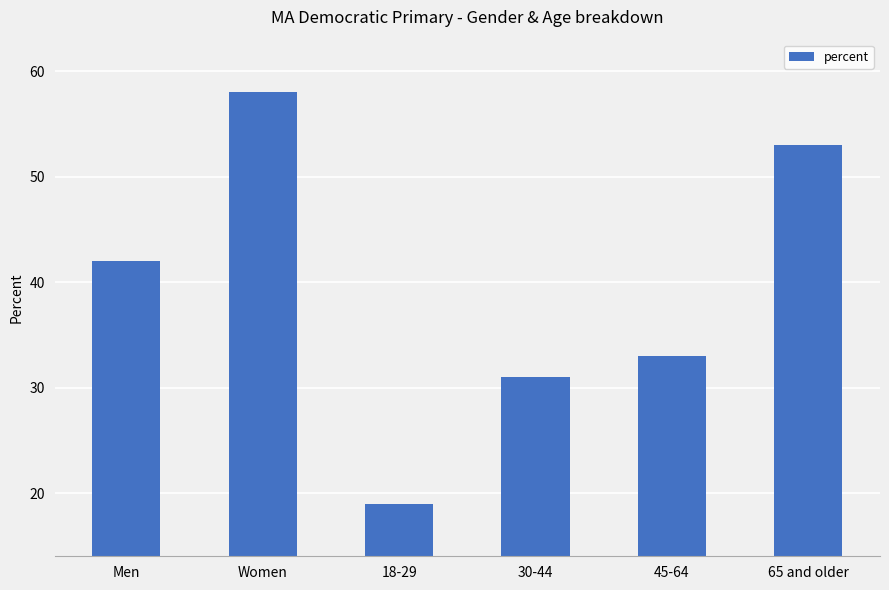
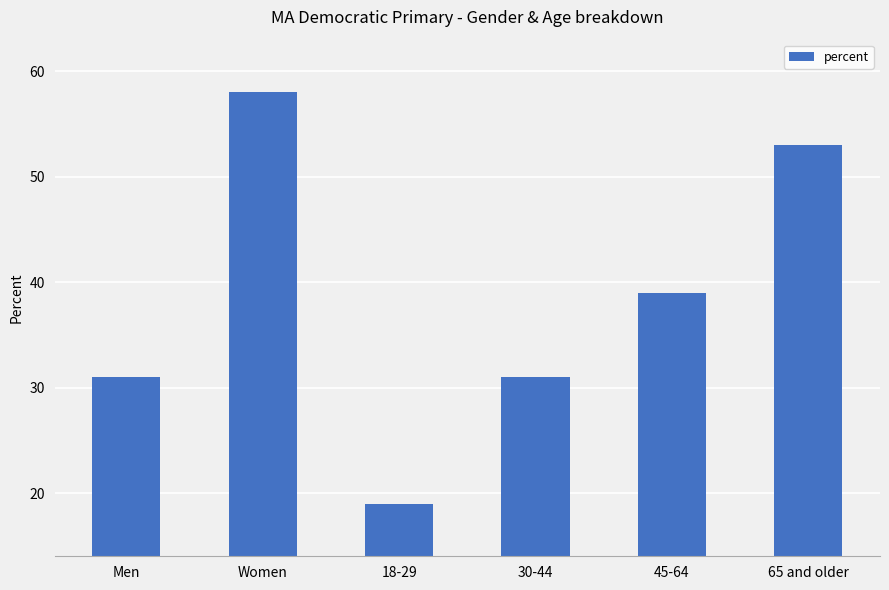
  {
-   "Men": 42,
+   "Men": 31,
    "Women": 58,
    "18-29": 19,
    "30-44": 31,
-   "45-64": 33,
+   "45-64": 39,
    "65 and older": 53
  }
